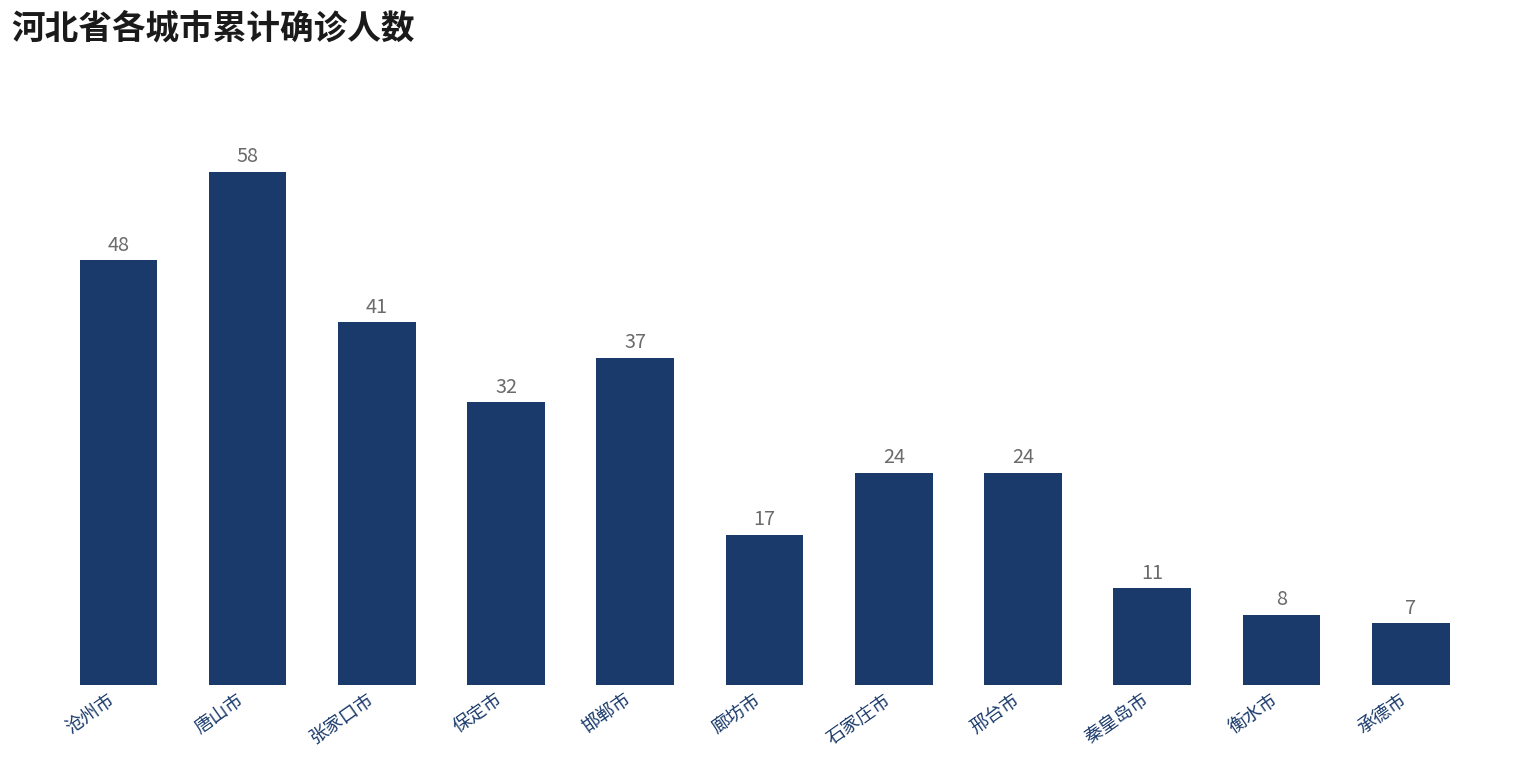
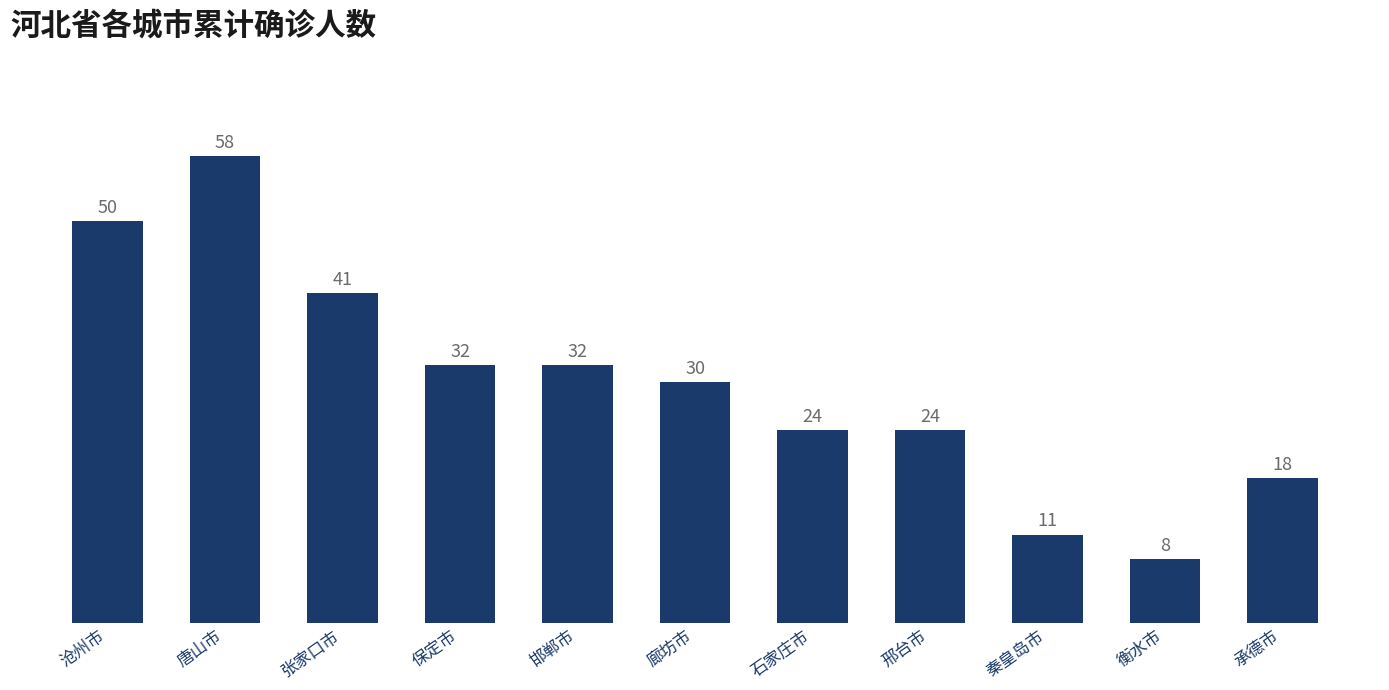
  {
-   "沧州市": 48,
+   "沧州市": 50,
    "唐山市": 58,
    "张家口市": 41,
    "保定市": 32,
-   "邯郸市": 37,
-   "廊坊市": 17,
+   "邯郸市": 32,
+   "廊坊市": 30,
    "石家庄市": 24,
    "邢台市": 24,
    "秦皇岛市": 11,
    "衡水市": 8,
-   "承德市": 7
+   "承德市": 18
  }
